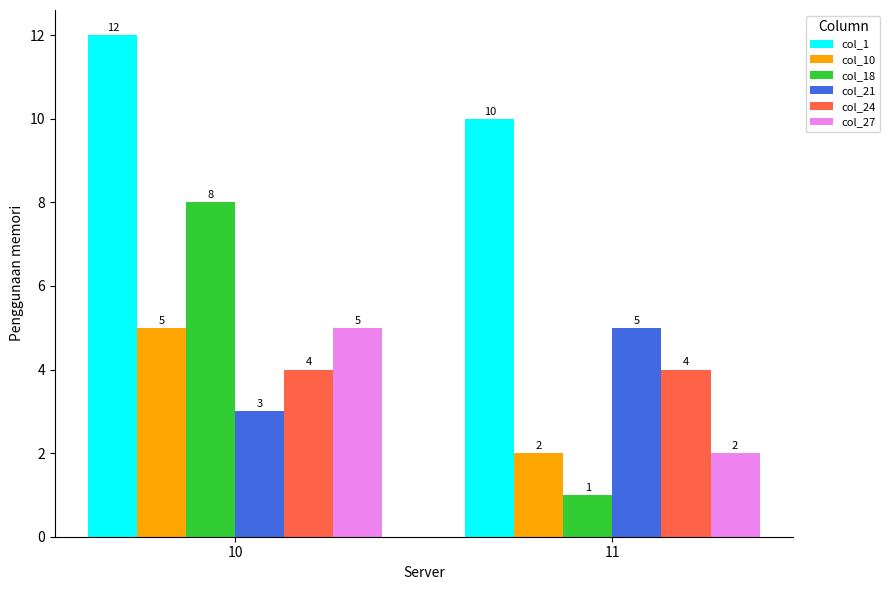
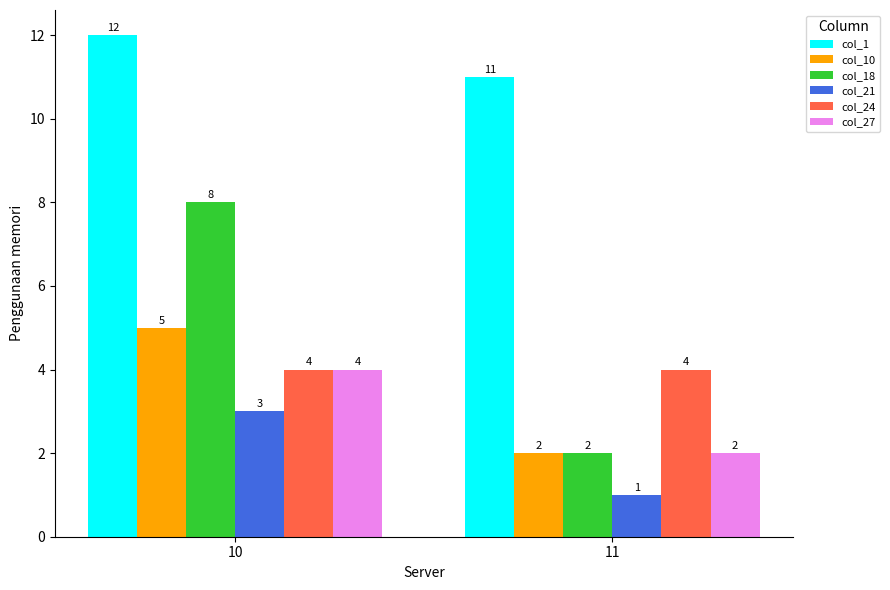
  {
    "col_1": {
      "10": 12,
-     "11": 10
+     "11": 11
    },
    "col_10": {
      "10": 5,
      "11": 2
    },
    "col_18": {
      "10": 8,
-     "11": 1
+     "11": 2
    },
    "col_21": {
      "10": 3,
-     "11": 5
+     "11": 1
    },
    "col_24": {
      "10": 4,
      "11": 4
    },
    "col_27": {
-     "10": 5,
+     "10": 4,
      "11": 2
    }
  }
